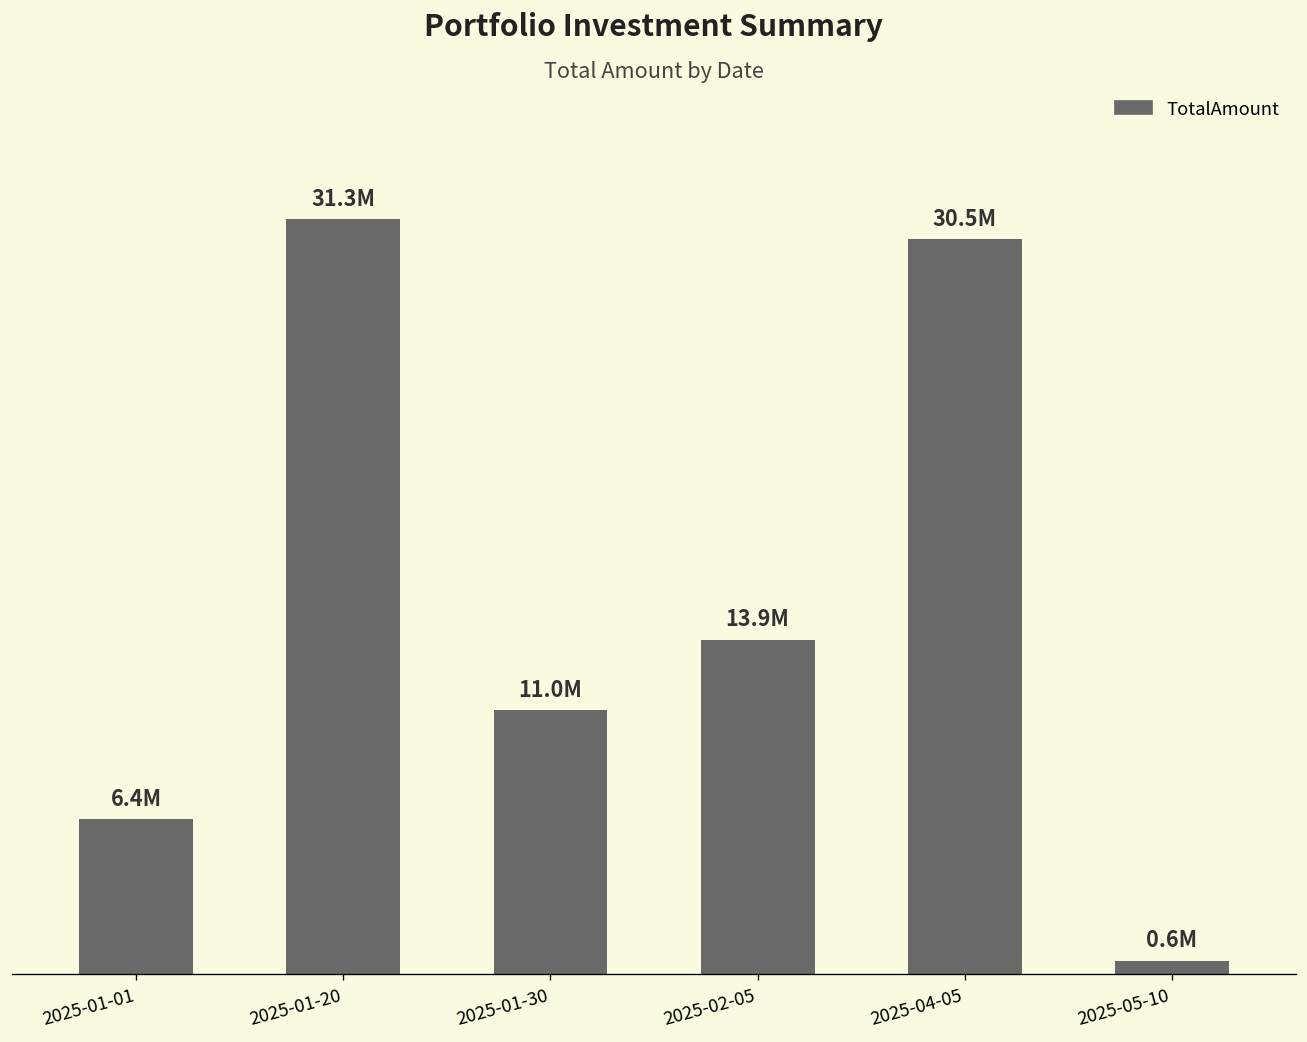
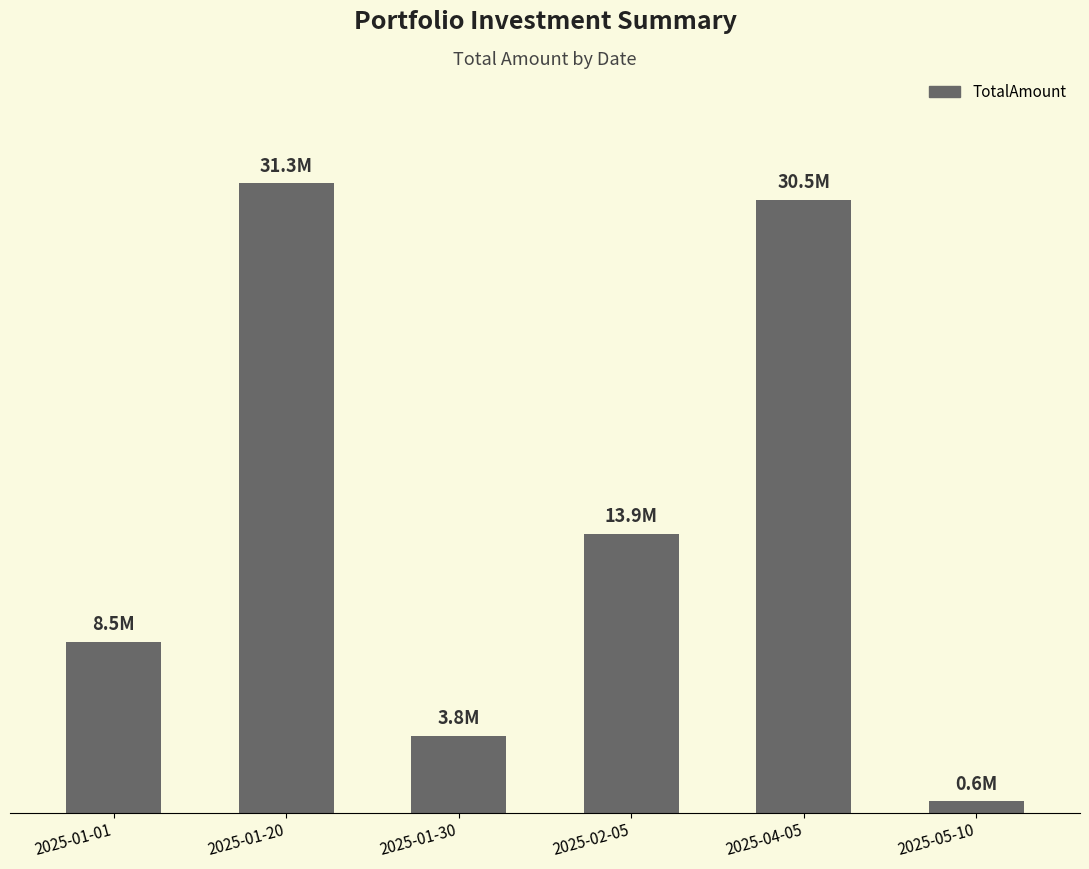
  {
-   "2025-01-01": "6.4M",
+   "2025-01-01": "8.5M",
    "2025-01-20": "31.3M",
-   "2025-01-30": "11.0M",
+   "2025-01-30": "3.8M",
    "2025-02-05": "13.9M",
    "2025-04-05": "30.5M",
    "2025-05-10": "0.6M"
  }
